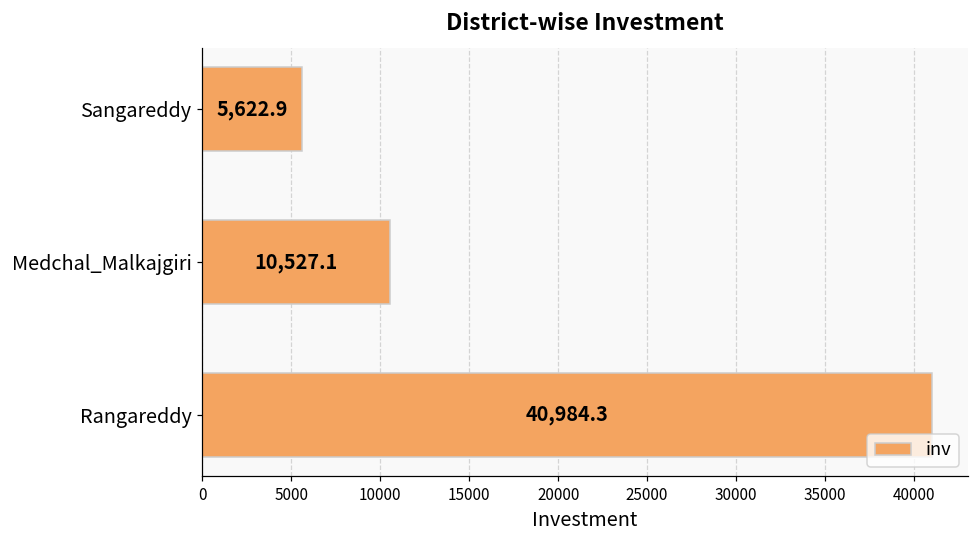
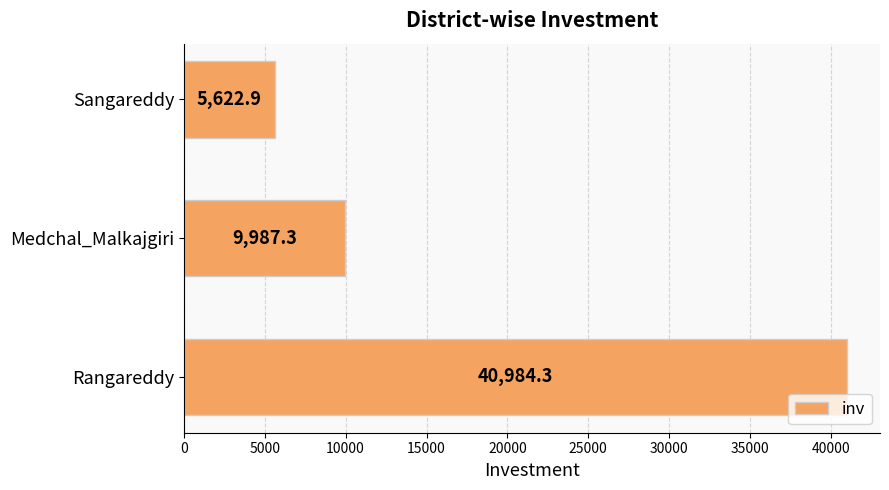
  {
    "Sangareddy": "5,622.9",
-   "Medchal_Malkajgiri": "10,527.1",
+   "Medchal_Malkajgiri": "9,987.3",
    "Rangareddy": "40,984.3"
  }
